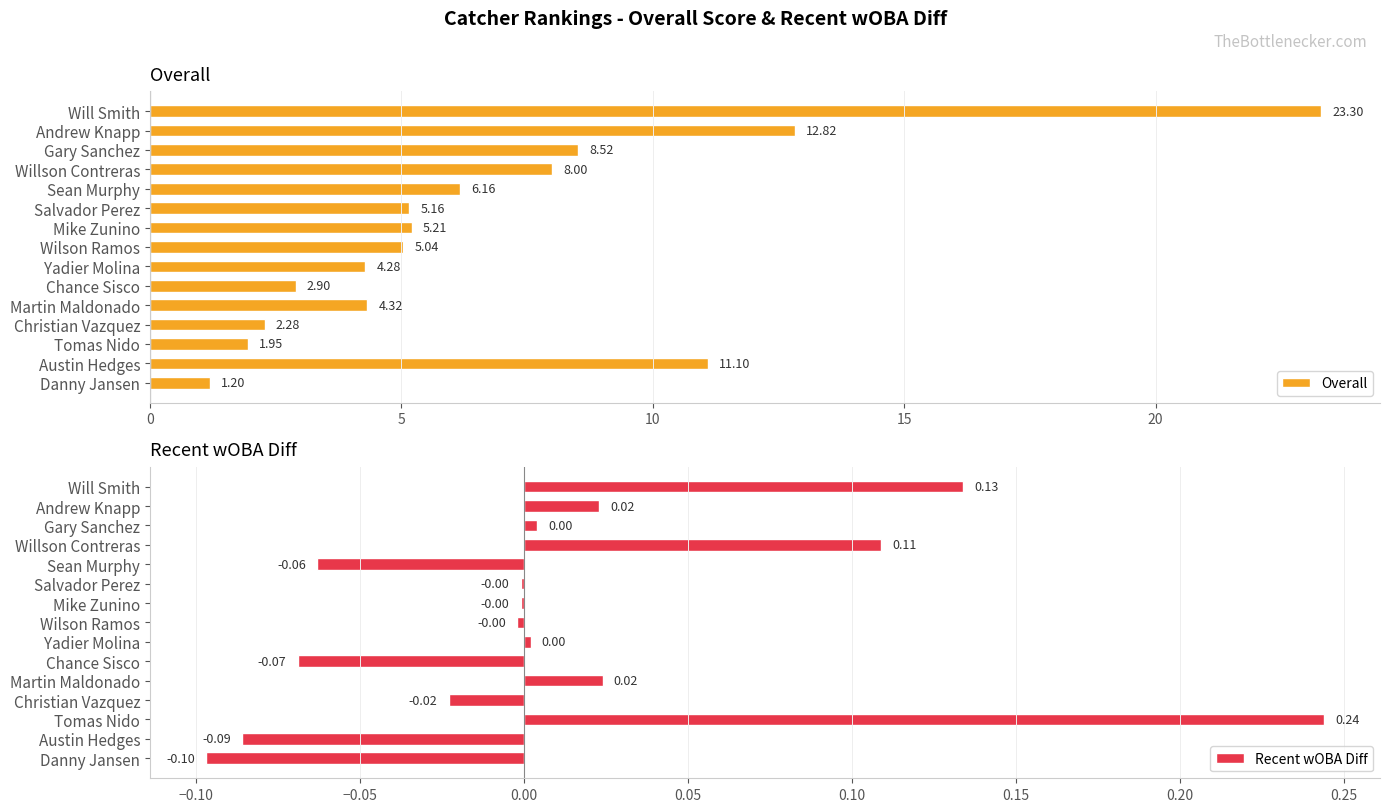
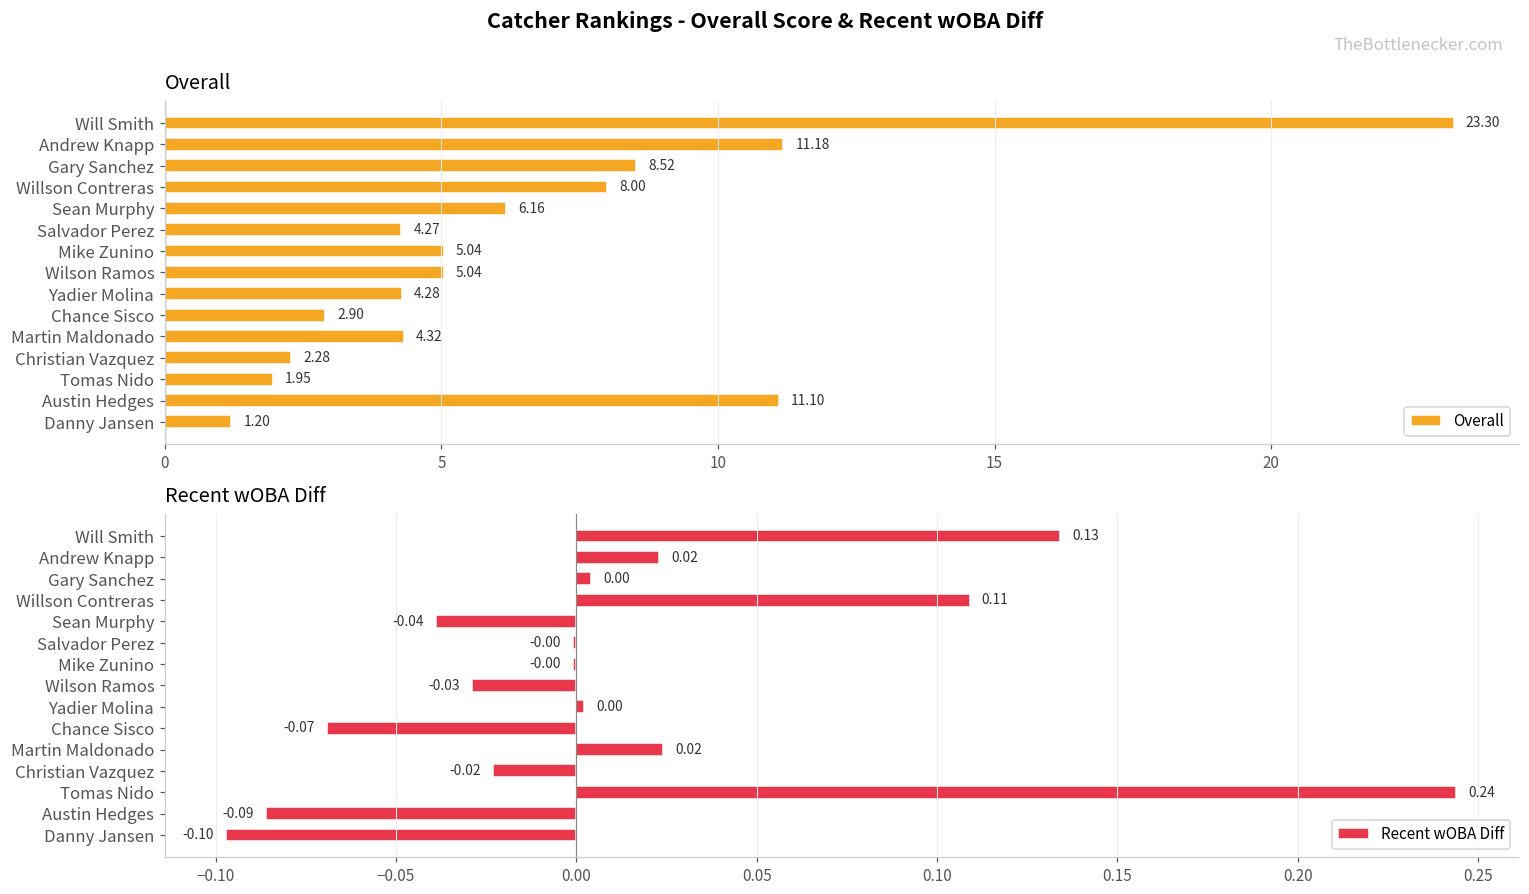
  {
    "Overall": {
      "Will Smith": 23.30,
-     "Andrew Knapp": 12.82,
+     "Andrew Knapp": 11.18,
      "Gary Sanchez": 8.52,
      "Willson Contreras": 8.00,
      "Sean Murphy": 6.16,
-     "Salvador Perez": 5.16,
-     "Mike Zunino": 5.21,
+     "Salvador Perez": 4.27,
+     "Mike Zunino": 5.04,
      "Wilson Ramos": 5.04,
      "Yadier Molina": 4.28,
      "Chance Sisco": 2.90,
      "Martin Maldonado": 4.32,
      "Christian Vazquez": 2.28,
      "Tomas Nido": 1.95,
      "Austin Hedges": 11.10,
      "Danny Jansen": 1.20
    },
    "Recent wOBA Diff": {
      "Will Smith": 0.13,
      "Andrew Knapp": 0.02,
      "Gary Sanchez": 0.00,
      "Willson Contreras": 0.11,
-     "Sean Murphy": -0.06,
+     "Sean Murphy": -0.04,
      "Salvador Perez": -0.00,
      "Mike Zunino": -0.00,
-     "Wilson Ramos": -0.00,
+     "Wilson Ramos": -0.03,
      "Yadier Molina": 0.00,
      "Chance Sisco": -0.07,
      "Martin Maldonado": 0.02,
      "Christian Vazquez": -0.02,
      "Tomas Nido": 0.24,
      "Austin Hedges": -0.09,
      "Danny Jansen": -0.10
    }
  }
